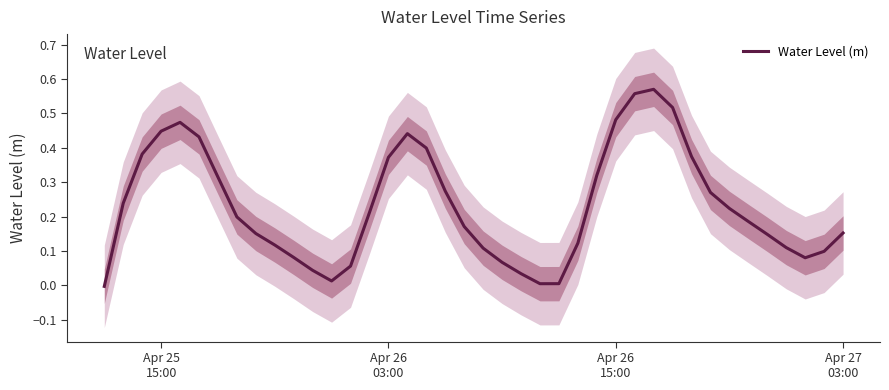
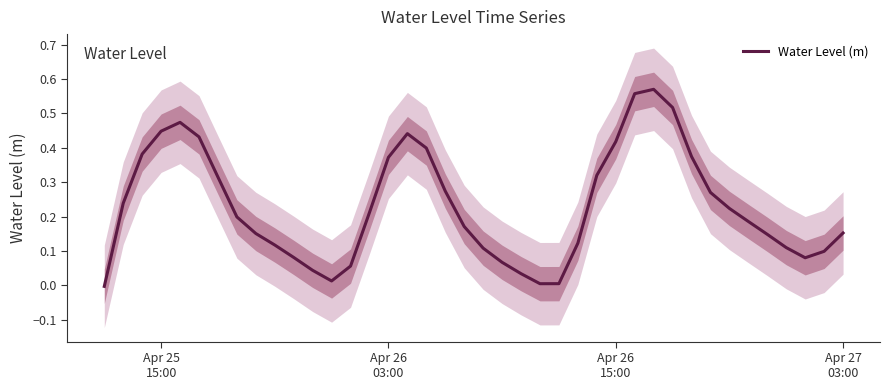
  {
    "Water Level (m)": {
      "Apr 25 15:00": 0.45,
      "Apr 26 03:00": 0.37,
-     "Apr 26 15:00": 0.48,
+     "Apr 26 15:00": 0.42,
      "Apr 27 03:00": 0.15
    }
  }
